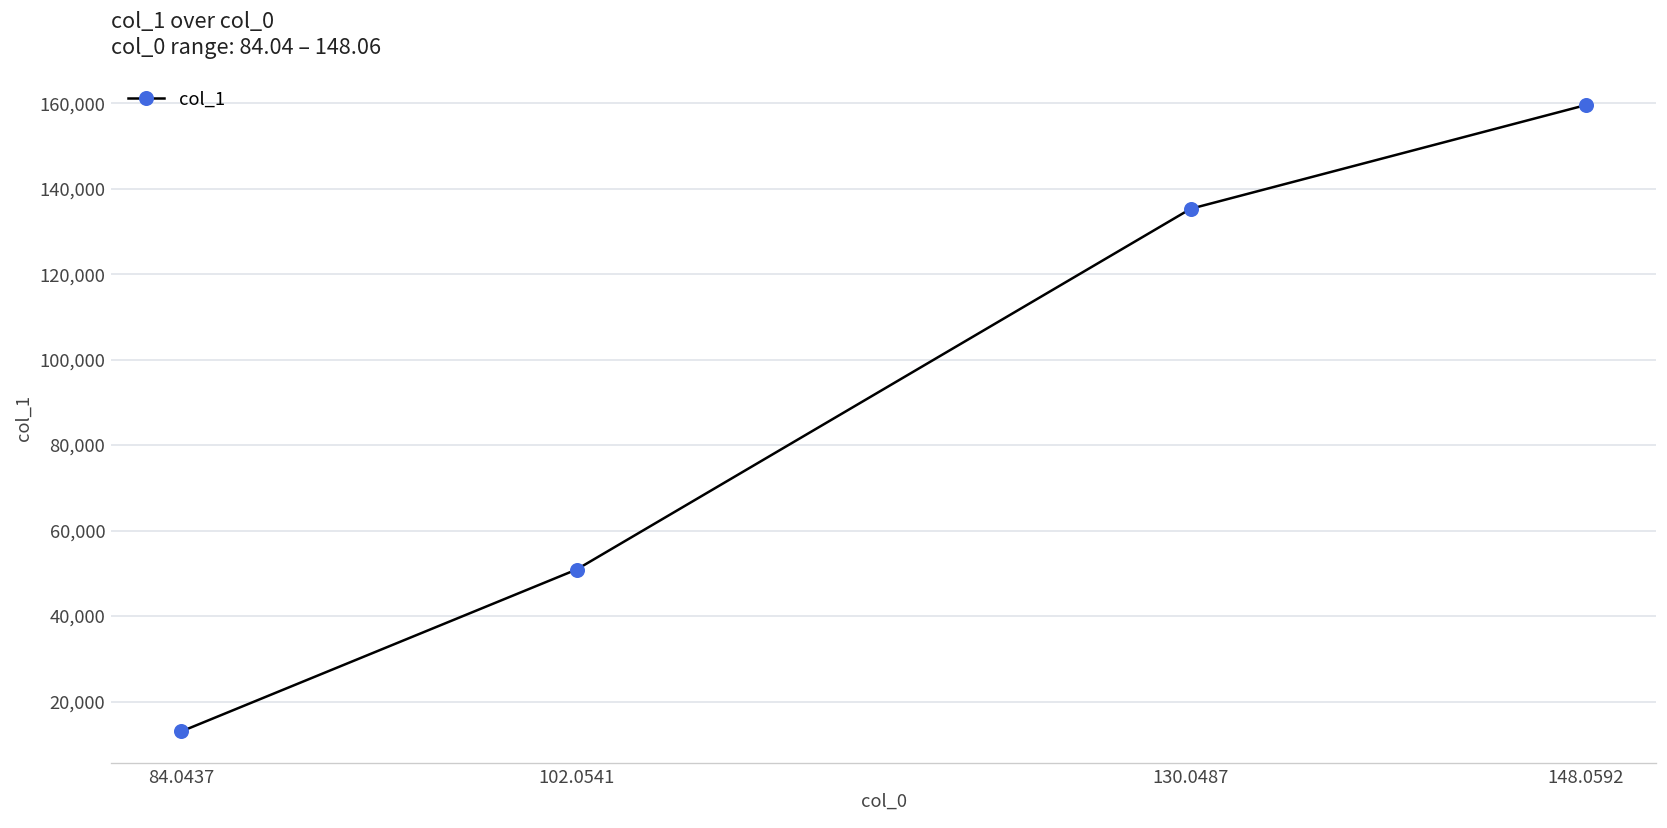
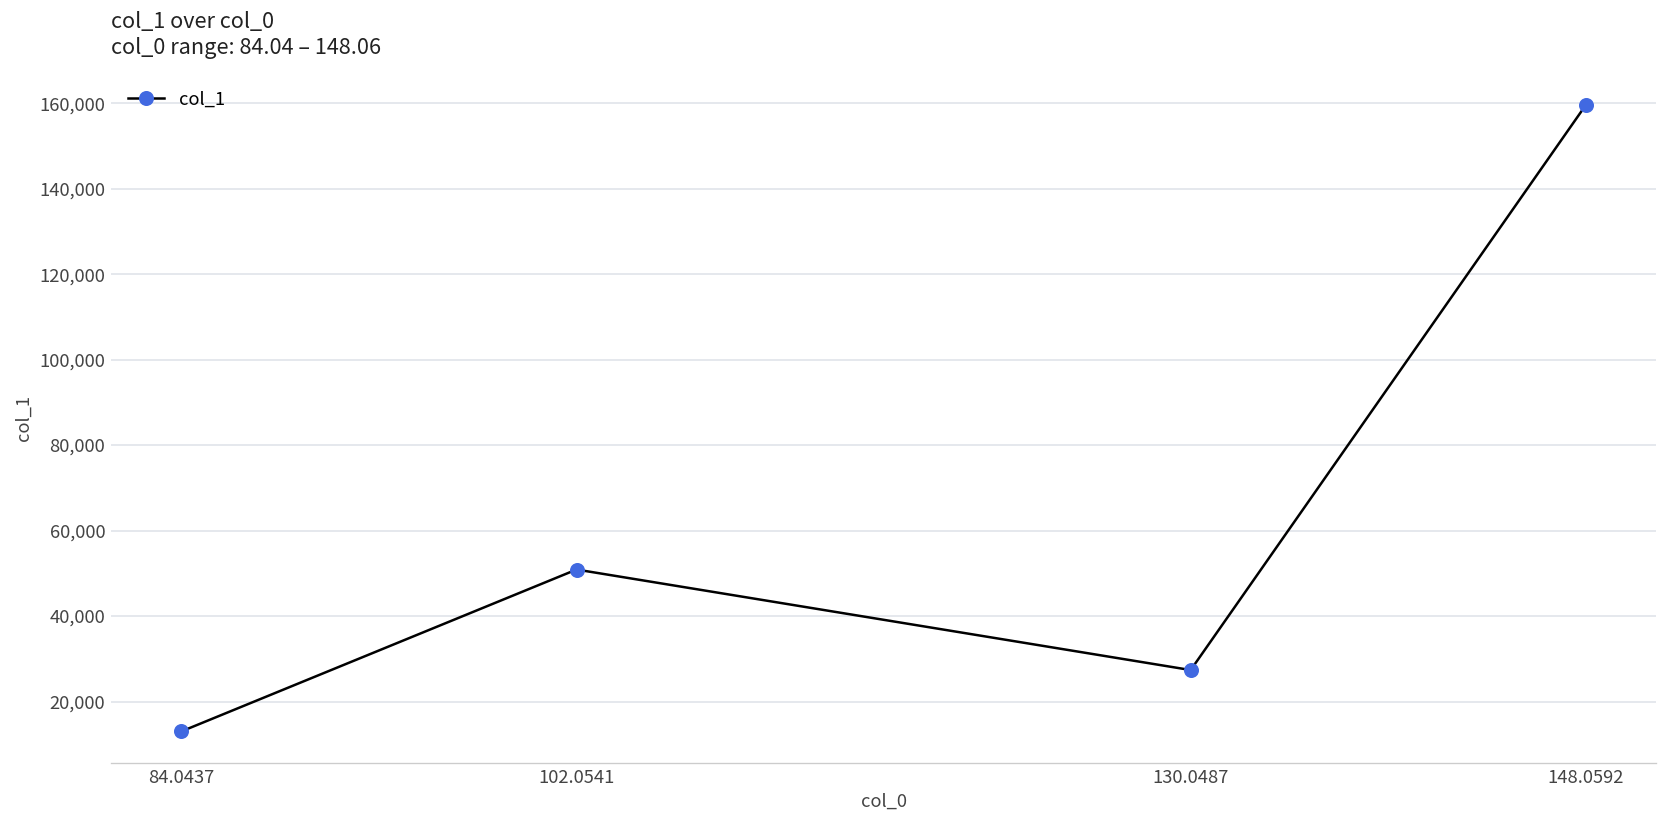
  {
    "84.0437": "13,000",
    "102.0541": "51,000",
-   "130.0487": "135,000",
+   "130.0487": "27,000",
    "148.0592": "160,000"
  }
